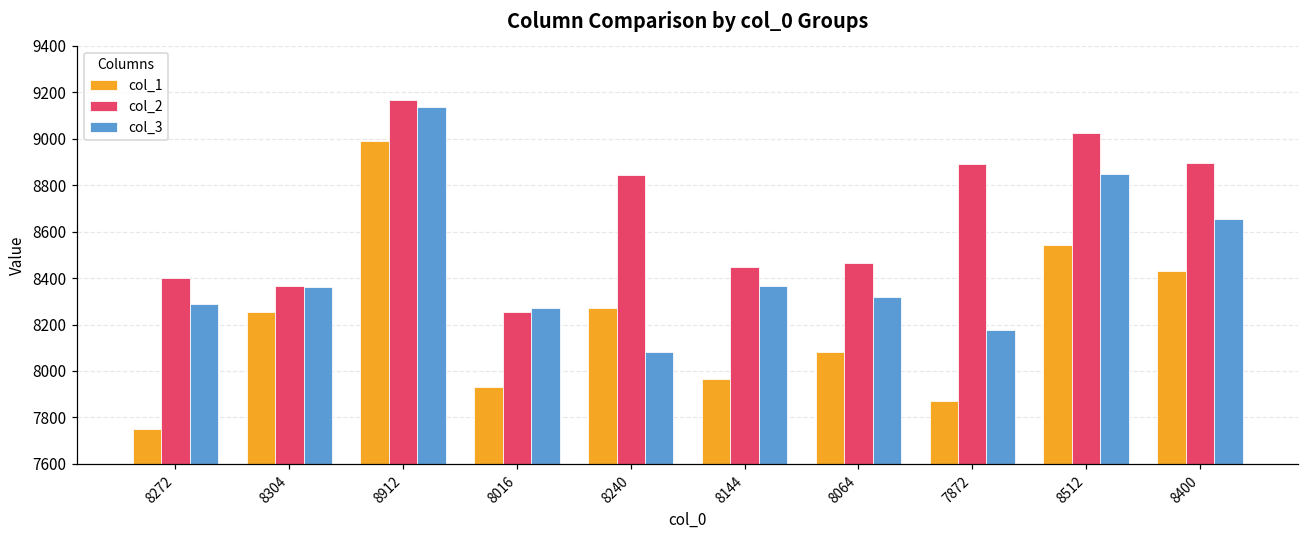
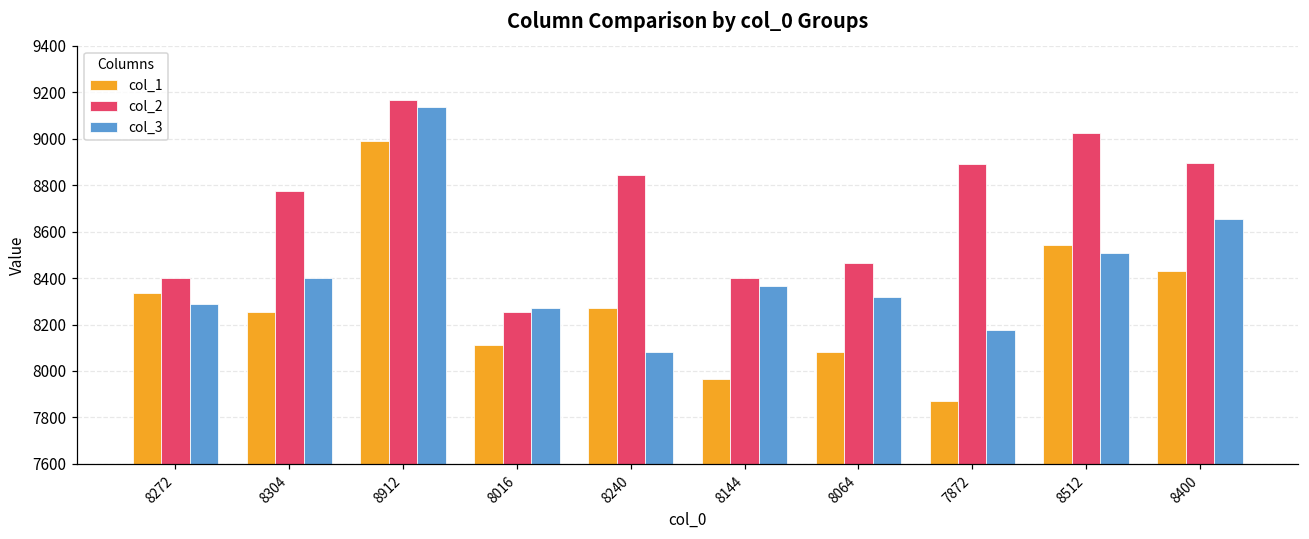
  {
    "col_1": {
-     "8272": 7750,
+     "8272": 8340,
      "8304": 8260,
      "8912": 8990,
-     "8016": 7930,
+     "8016": 8110,
      "8240": 8270,
      "8144": 7970,
      "8064": 8080,
      "7872": 7870,
      "8512": 8540,
      "8400": 8430
    },
    "col_2": {
      "8272": 8400,
-     "8304": 8370,
+     "8304": 8780,
      "8912": 9170,
      "8016": 8260,
      "8240": 8840,
-     "8144": 8450,
+     "8144": 8400,
      "8064": 8460,
      "7872": 8890,
      "8512": 9020,
      "8400": 8900
    },
    "col_3": {
      "8272": 8290,
-     "8304": 8360,
+     "8304": 8400,
      "8912": 9140,
      "8016": 8270,
      "8240": 8080,
      "8144": 8370,
      "8064": 8320,
      "7872": 8180,
-     "8512": 8850,
+     "8512": 8510,
      "8400": 8660
    }
  }
